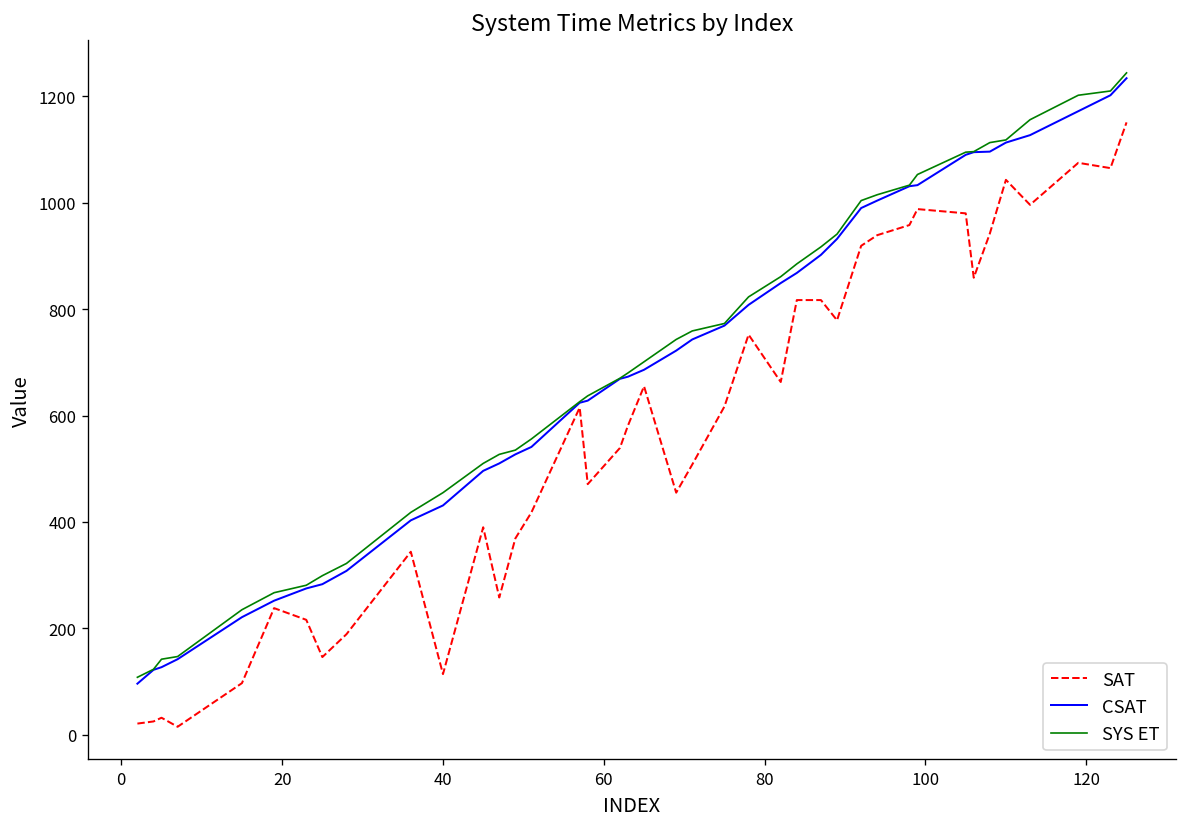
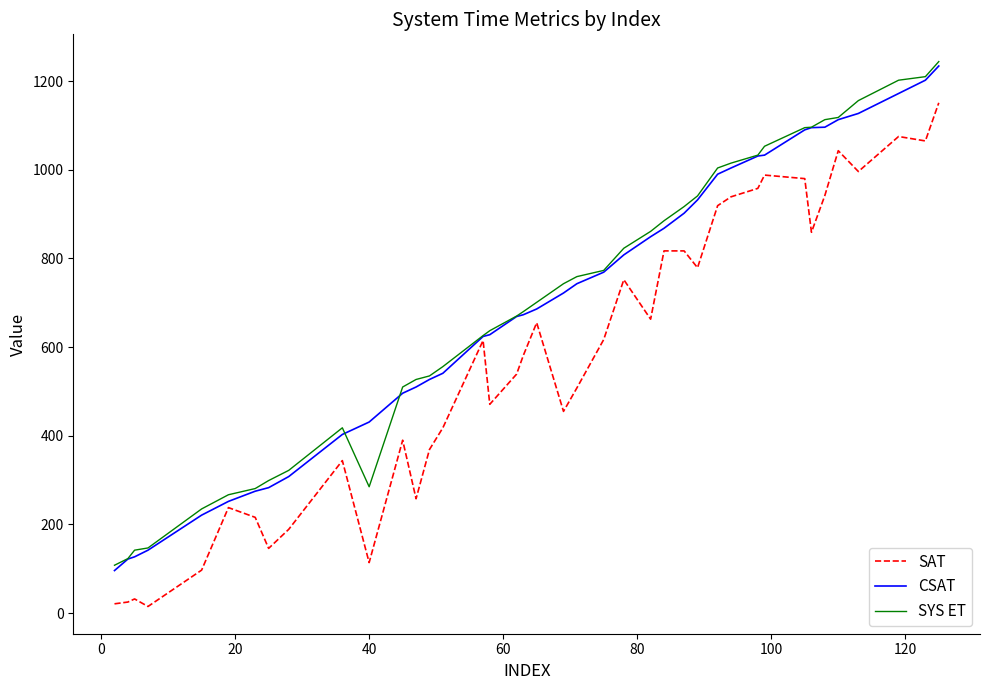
  {
    "SAT": {
      "40": 110
    },
    "CSAT": {
      "40": 430
    },
    "SYS ET": {
-     "40": 460
+     "40": 290
    }
  }
